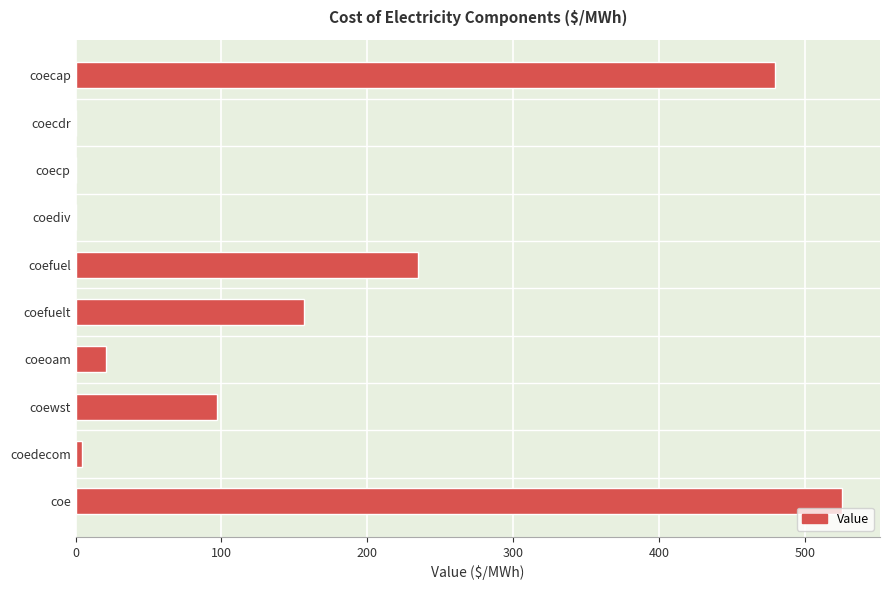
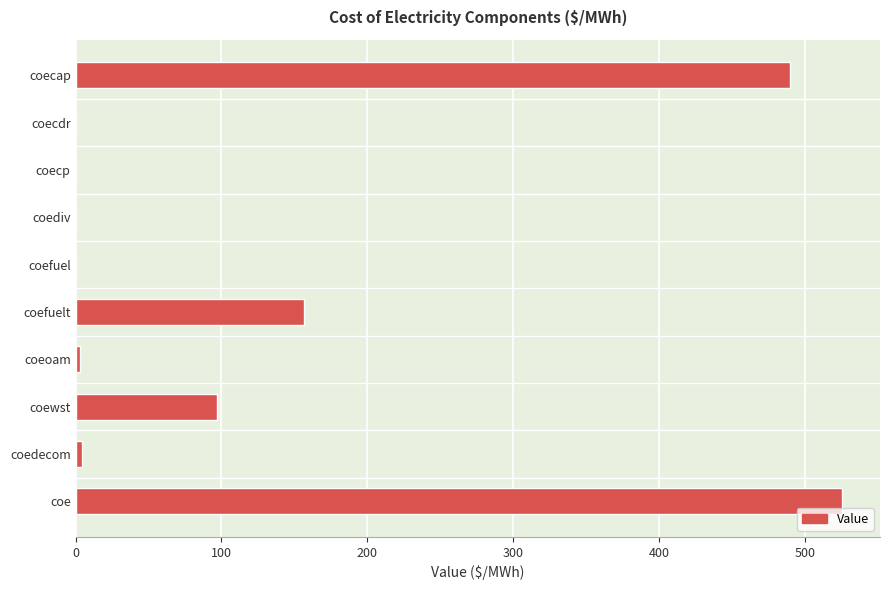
  {
-   "coecap": 480,
+   "coecap": 490,
    "coecdr": 0,
    "coecp": 0,
    "coediv": 0,
-   "coefuel": 235,
+   "coefuel": 1,
    "coefuelt": 156,
-   "coeoam": 21,
+   "coeoam": 3,
    "coewst": 97,
    "coedecom": 4,
    "coe": 525
  }
